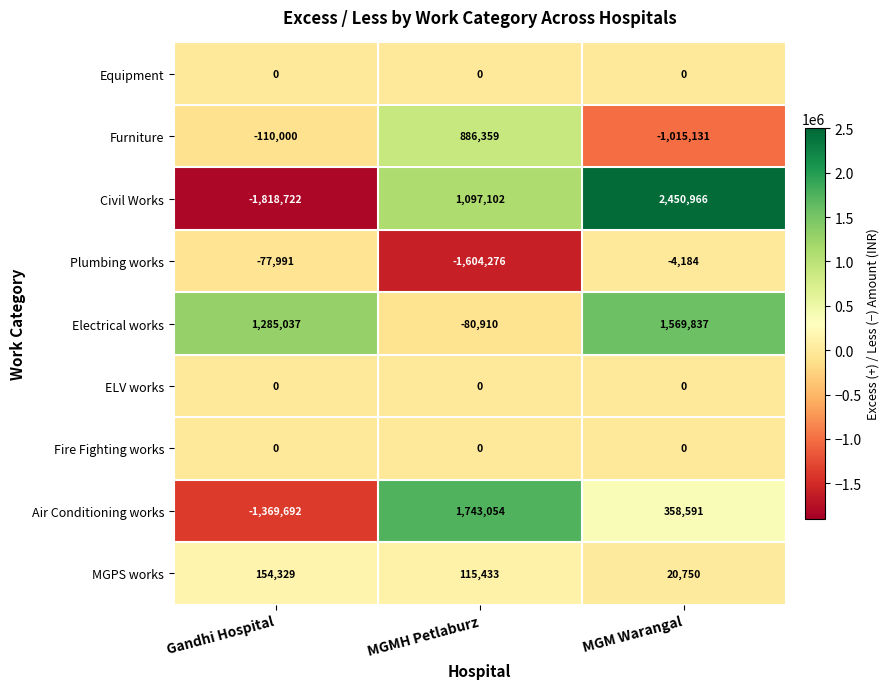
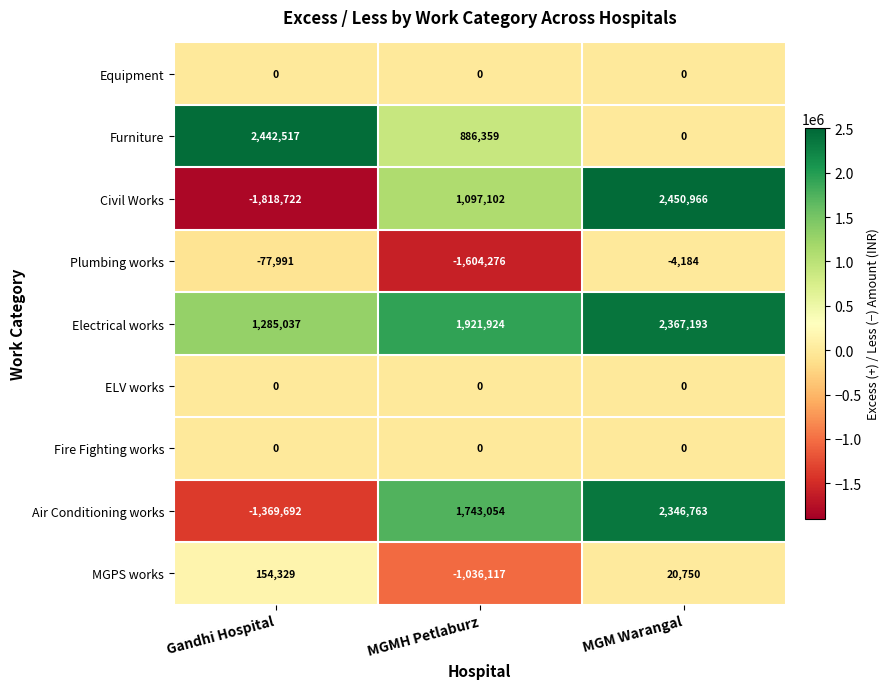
  {
    "Equipment": {
      "Gandhi Hospital": "0",
      "MGMH Petlaburz": "0",
      "MGM Warangal": "0"
    },
    "Furniture": {
-     "Gandhi Hospital": "-110,000",
+     "Gandhi Hospital": "2,442,517",
      "MGMH Petlaburz": "886,359",
-     "MGM Warangal": "-1,015,131"
+     "MGM Warangal": "0"
    },
    "Civil Works": {
      "Gandhi Hospital": "-1,818,722",
      "MGMH Petlaburz": "1,097,102",
      "MGM Warangal": "2,450,966"
    },
    "Plumbing works": {
      "Gandhi Hospital": "-77,991",
      "MGMH Petlaburz": "-1,604,276",
      "MGM Warangal": "-4,184"
    },
    "Electrical works": {
      "Gandhi Hospital": "1,285,037",
-     "MGMH Petlaburz": "-80,910",
-     "MGM Warangal": "1,569,837"
+     "MGMH Petlaburz": "1,921,924",
+     "MGM Warangal": "2,367,193"
    },
    "ELV works": {
      "Gandhi Hospital": "0",
      "MGMH Petlaburz": "0",
      "MGM Warangal": "0"
    },
    "Fire Fighting works": {
      "Gandhi Hospital": "0",
      "MGMH Petlaburz": "0",
      "MGM Warangal": "0"
    },
    "Air Conditioning works": {
      "Gandhi Hospital": "-1,369,692",
      "MGMH Petlaburz": "1,743,054",
-     "MGM Warangal": "358,591"
+     "MGM Warangal": "2,346,763"
    },
    "MGPS works": {
      "Gandhi Hospital": "154,329",
-     "MGMH Petlaburz": "115,433",
+     "MGMH Petlaburz": "-1,036,117",
      "MGM Warangal": "20,750"
    }
  }
